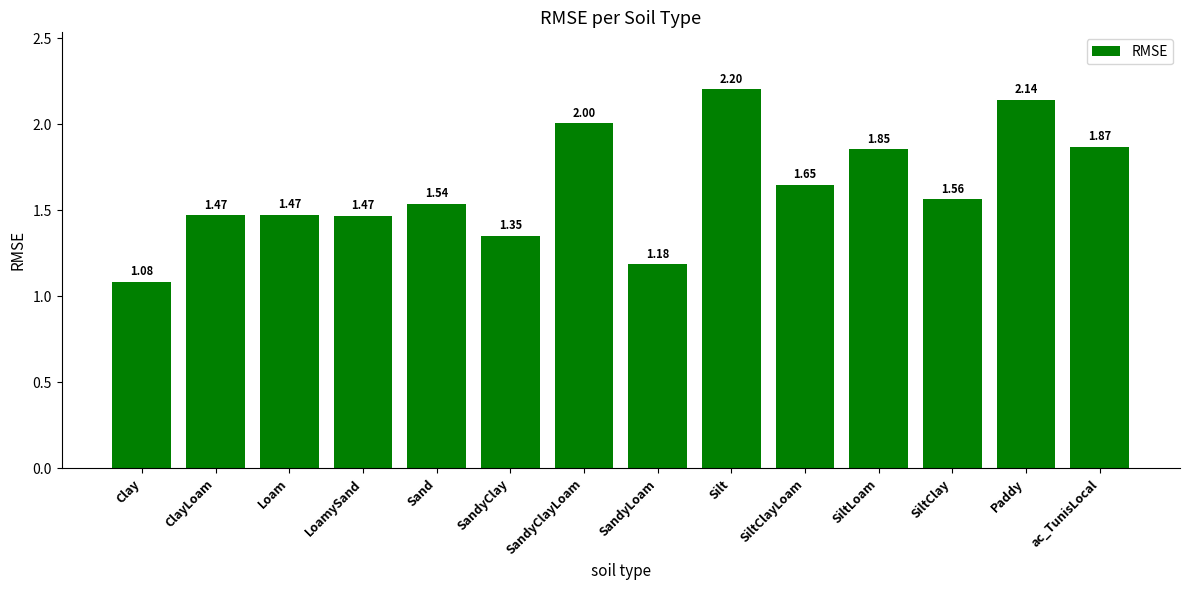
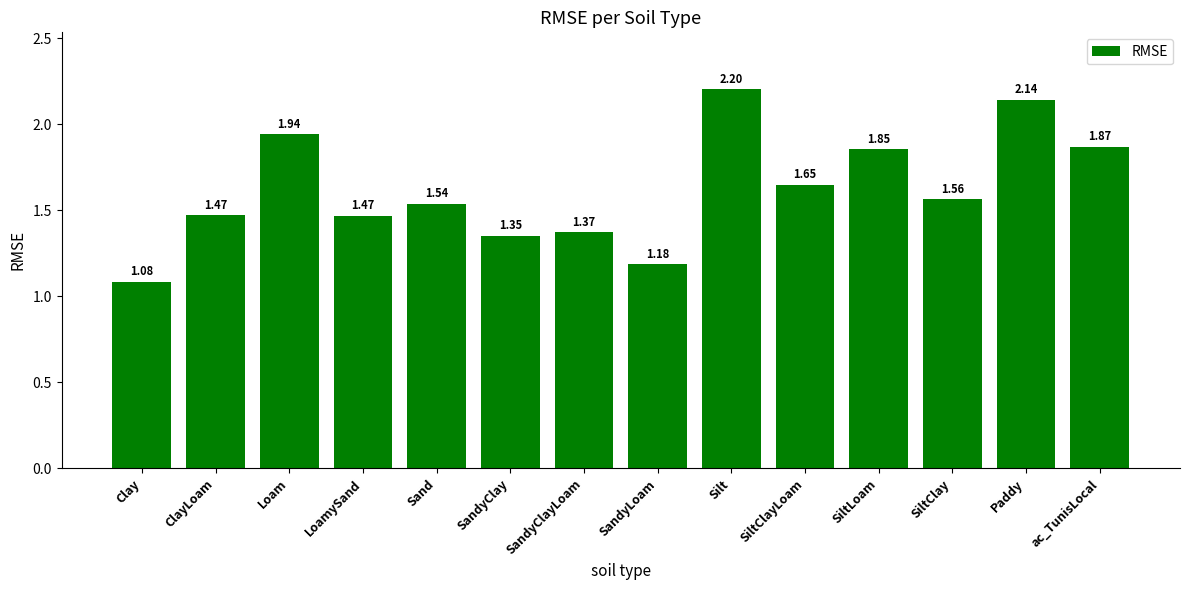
  {
    "Clay": 1.08,
    "ClayLoam": 1.47,
-   "Loam": 1.47,
+   "Loam": 1.94,
    "LoamySand": 1.47,
    "Sand": 1.54,
    "SandyClay": 1.35,
-   "SandyClayLoam": 2.00,
+   "SandyClayLoam": 1.37,
    "SandyLoam": 1.18,
    "Silt": 2.20,
    "SiltClayLoam": 1.65,
    "SiltLoam": 1.85,
    "SiltClay": 1.56,
    "Paddy": 2.14,
    "ac_TunisLocal": 1.87
  }
